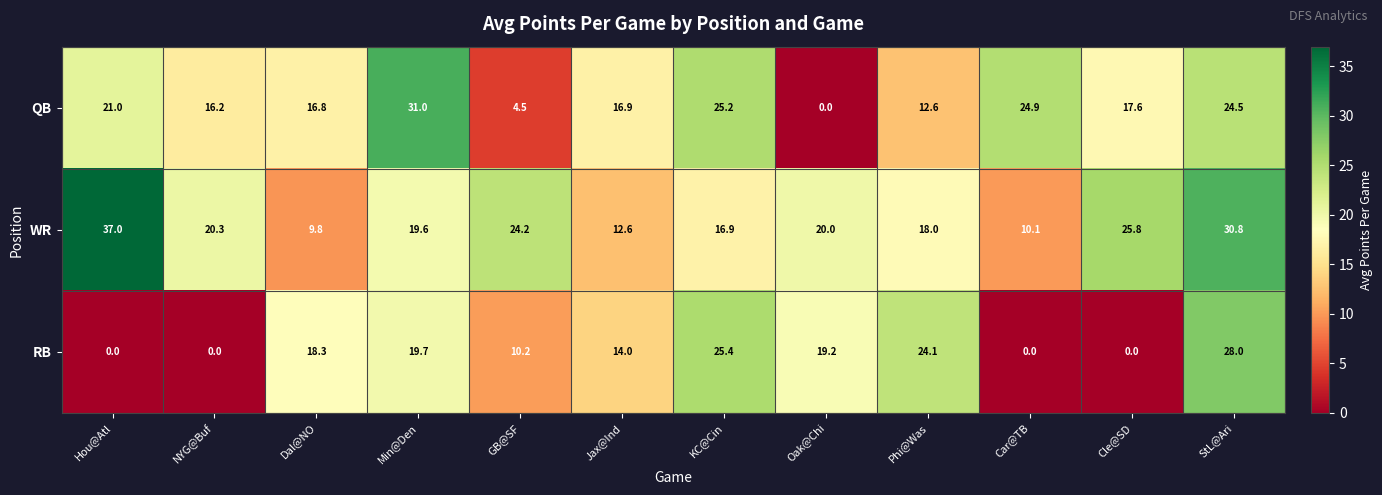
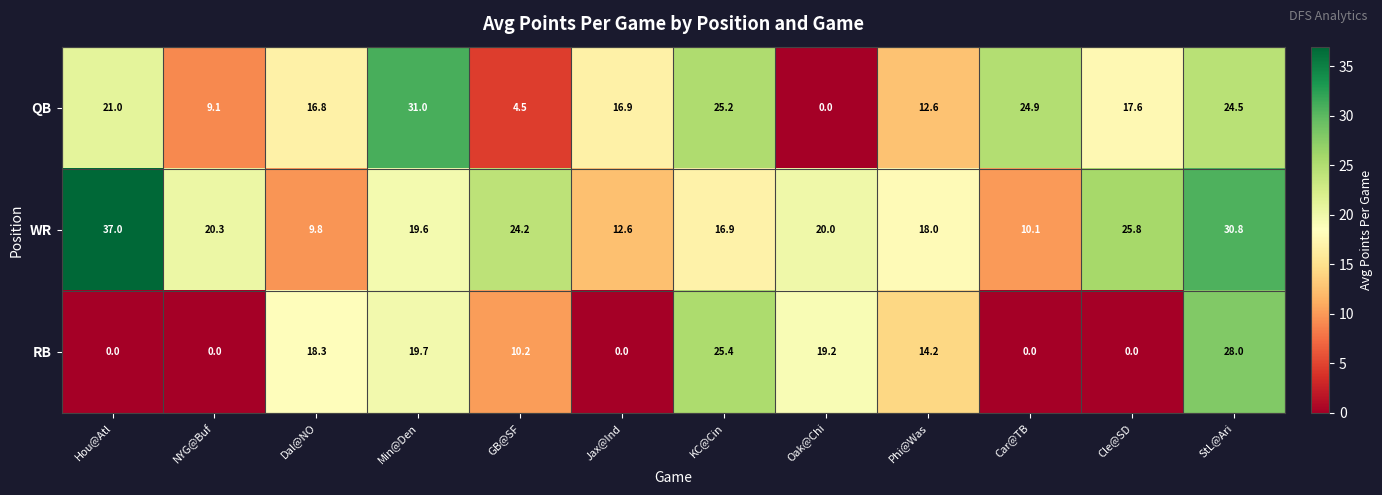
  {
    "QB": {
      "Hou@Atl": 21.0,
-     "NYG@Buf": 16.2,
+     "NYG@Buf": 9.1,
      "Dal@NO": 16.8,
      "Min@Den": 31.0,
      "GB@SF": 4.5,
      "Jax@Ind": 16.9,
      "KC@Cin": 25.2,
      "Oak@Chi": 0.0,
      "Phi@Was": 12.6,
      "Car@TB": 24.9,
      "Cle@SD": 17.6,
      "StL@Ari": 24.5
    },
    "WR": {
      "Hou@Atl": 37.0,
      "NYG@Buf": 20.3,
      "Dal@NO": 9.8,
      "Min@Den": 19.6,
      "GB@SF": 24.2,
      "Jax@Ind": 12.6,
      "KC@Cin": 16.9,
      "Oak@Chi": 20.0,
      "Phi@Was": 18.0,
      "Car@TB": 10.1,
      "Cle@SD": 25.8,
      "StL@Ari": 30.8
    },
    "RB": {
      "Hou@Atl": 0.0,
      "NYG@Buf": 0.0,
      "Dal@NO": 18.3,
      "Min@Den": 19.7,
      "GB@SF": 10.2,
-     "Jax@Ind": 14.0,
+     "Jax@Ind": 0.0,
      "KC@Cin": 25.4,
      "Oak@Chi": 19.2,
-     "Phi@Was": 24.1,
+     "Phi@Was": 14.2,
      "Car@TB": 0.0,
      "Cle@SD": 0.0,
      "StL@Ari": 28.0
    }
  }
